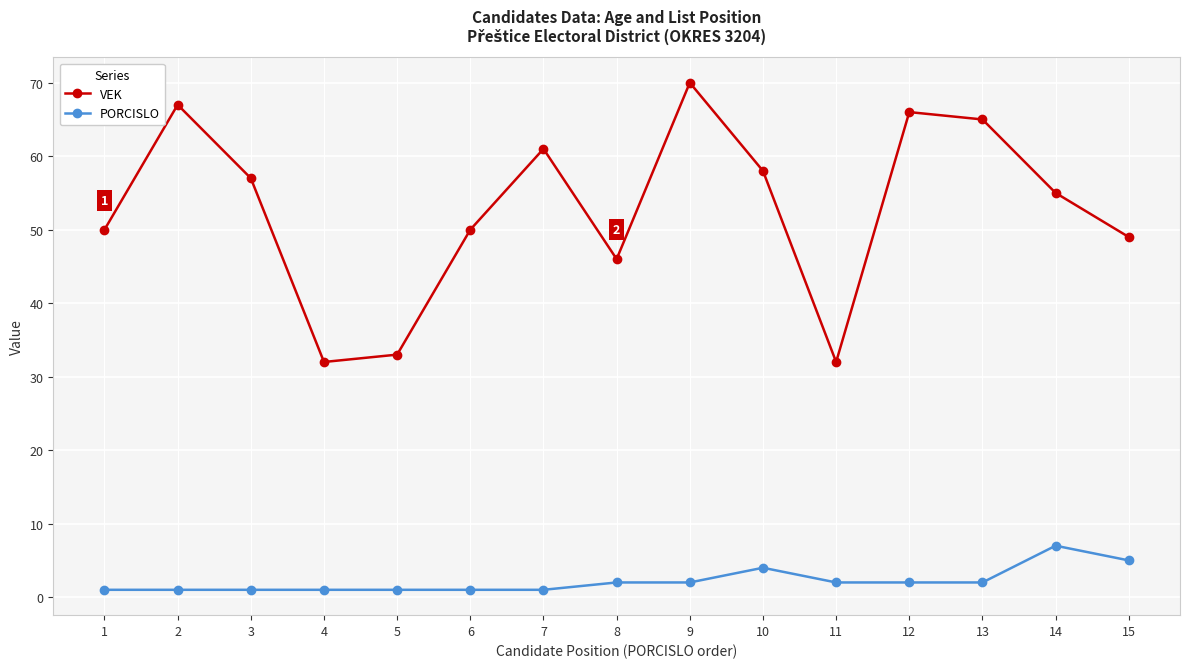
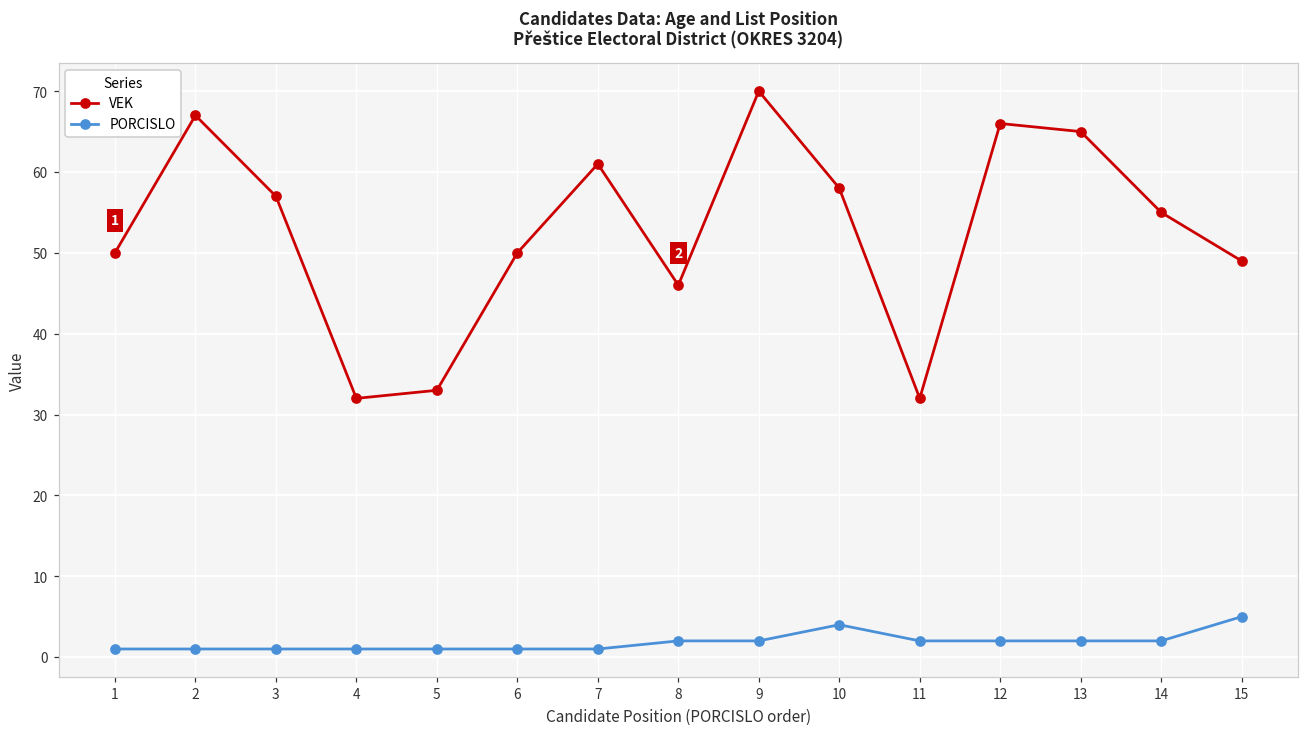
  {
    "VEK": {
      "2": 67,
      "3": 57,
      "4": 32,
      "5": 33,
      "6": 50,
      "7": 61,
      "9": 70,
      "10": 58,
      "11": 32,
      "12": 66,
      "13": 65,
      "14": 55,
      "15": 49
    },
    "PORCISLO": {
      "1": 1,
      "2": 1,
      "3": 1,
      "4": 1,
      "5": 1,
      "6": 1,
      "7": 1,
      "8": 2,
      "9": 2,
      "10": 4,
      "11": 2,
      "12": 2,
      "13": 2,
-     "14": 7,
+     "14": 2,
      "15": 5
    }
  }
